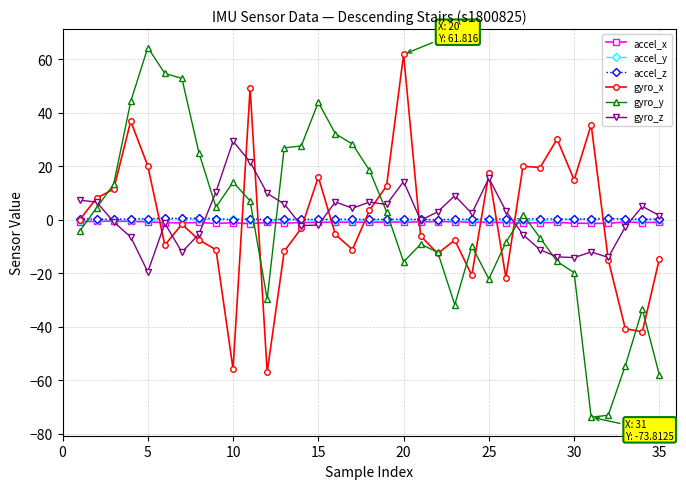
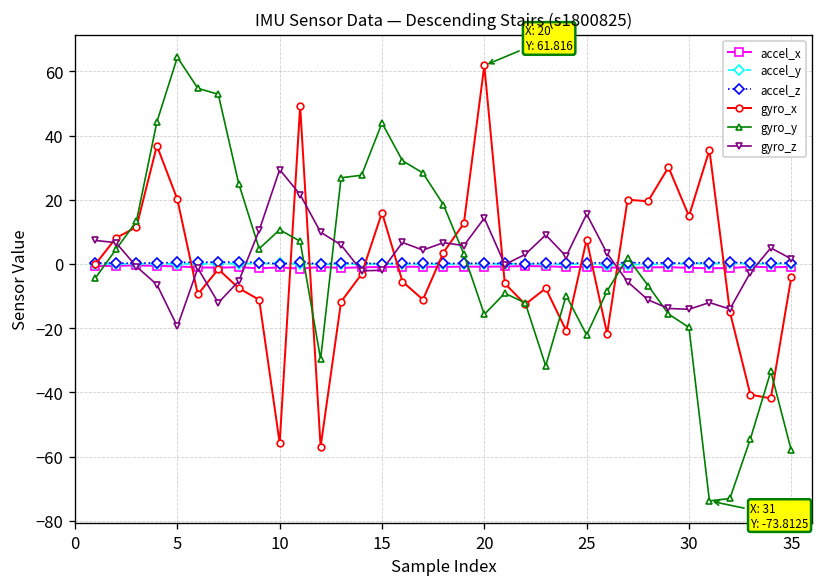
  {
    "accel_x": {
      "10": -1,
      "15": -1,
      "30": -1,
      "35": -1
    },
    "gyro_x": {
      "5": 20,
      "10": -56,
      "15": 16,
-     "25": 17,
+     "25": 8,
      "30": 15,
-     "35": -15
+     "35": -4
    },
    "gyro_y": {
      "5": 64,
-     "10": 14,
+     "10": 11,
      "15": 44,
      "20": -16,
      "25": -22,
      "30": -20,
      "35": -58
    },
    "gyro_z": {
      "5": -19,
      "10": 29,
      "15": -2,
      "20": 14,
      "25": 16,
      "30": -14,
      "35": 2
    }
  }
